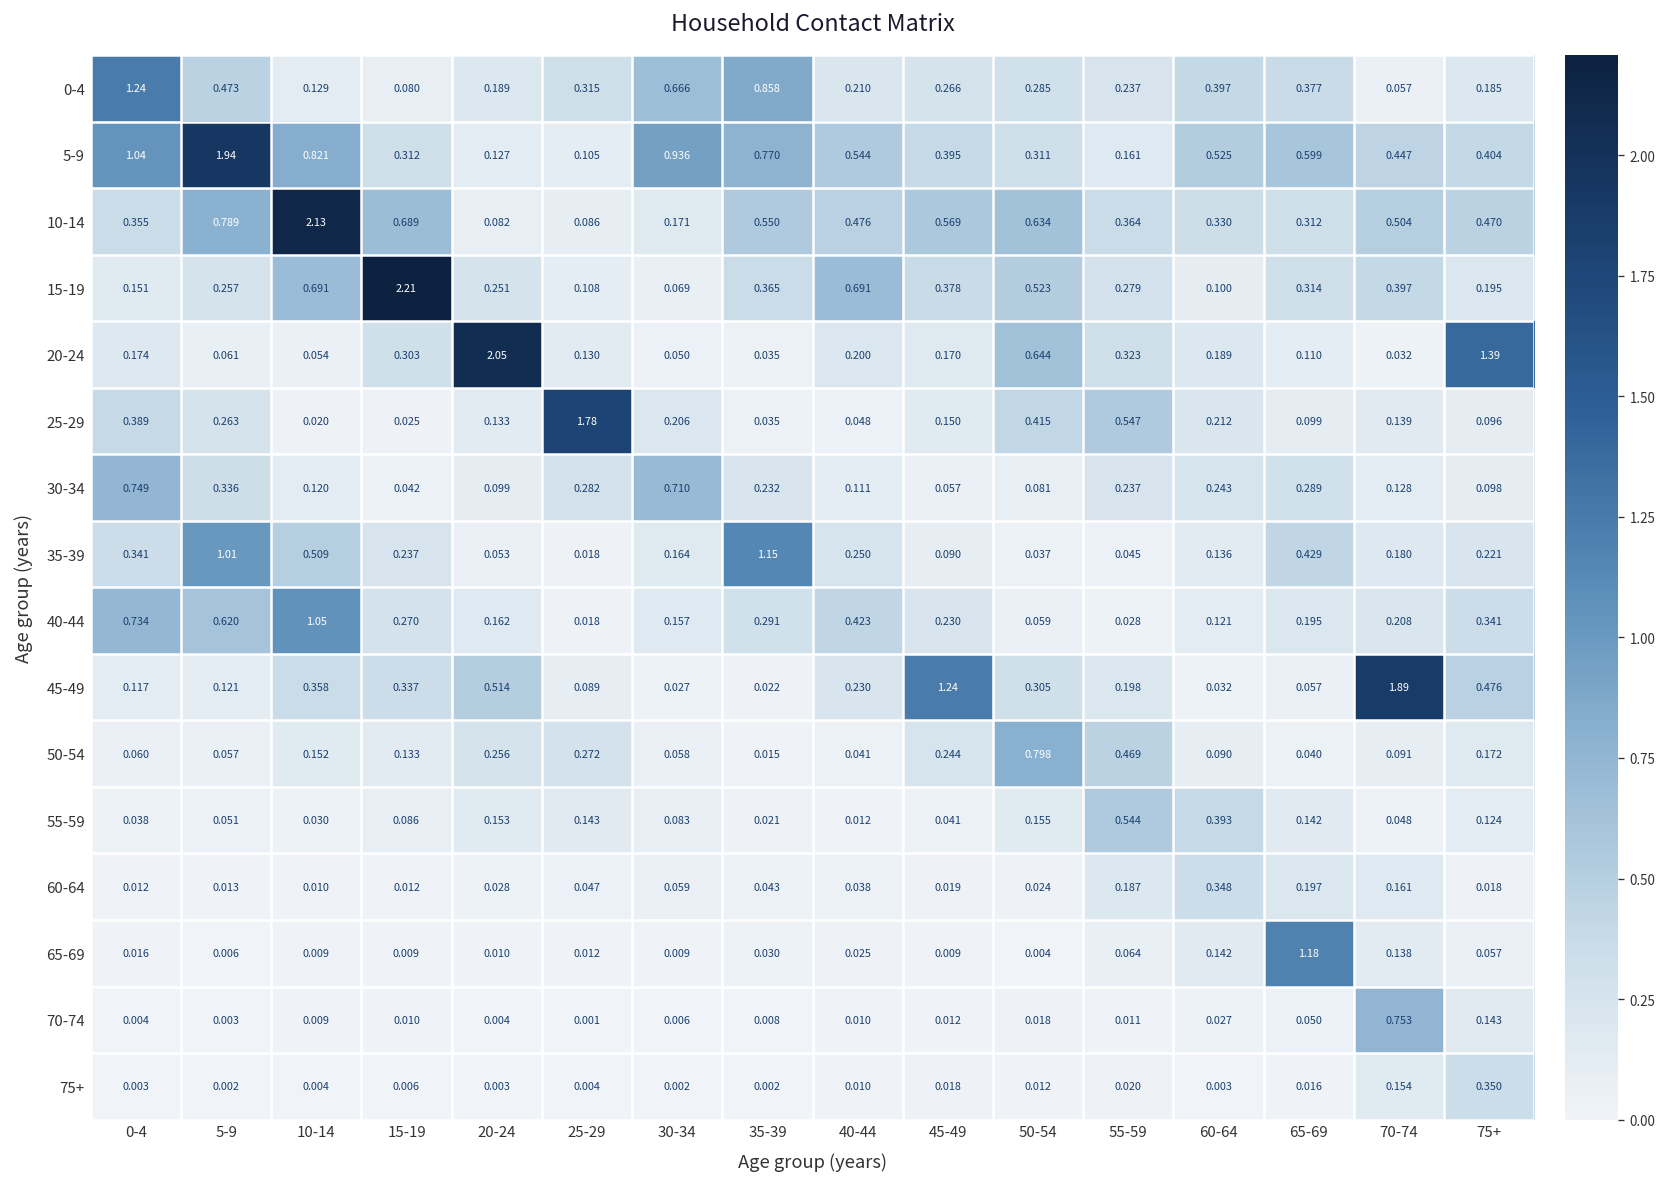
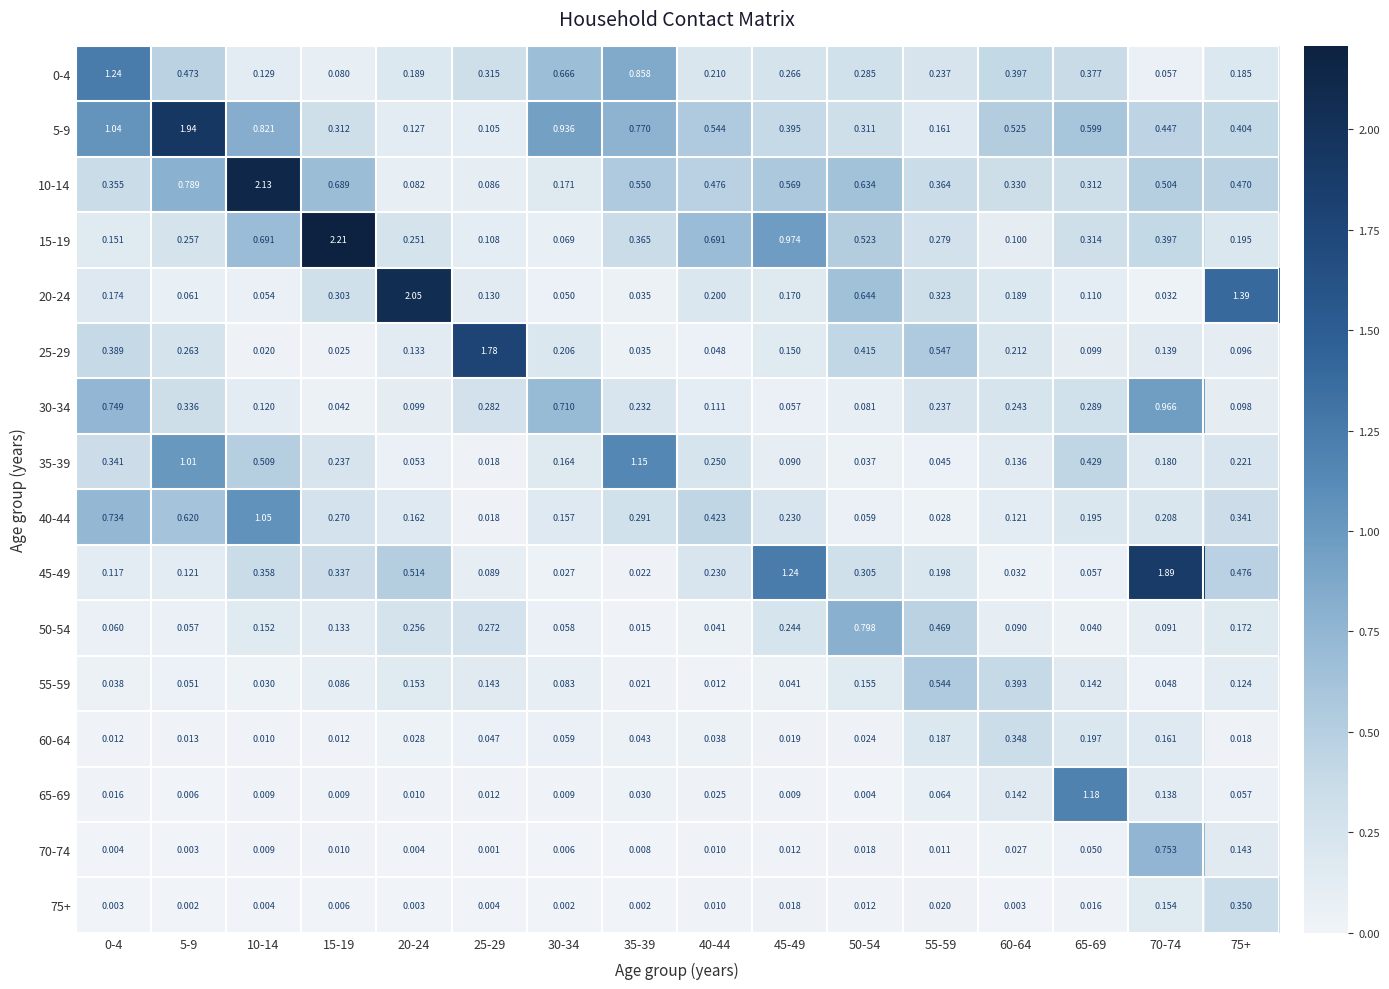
  {
    "15-19": {
      "0-4": 0.151,
      "5-9": 0.257,
      "10-14": 0.691,
      "15-19": 2.21,
      "20-24": 0.251,
      "25-29": 0.108,
      "30-34": 0.069,
      "35-39": 0.365,
      "40-44": 0.691,
-     "45-49": 0.378,
+     "45-49": 0.974,
      "50-54": 0.523,
      "55-59": 0.279,
      "60-64": 0.100,
      "65-69": 0.314,
      "70-74": 0.397,
      "75+": 0.195
    },
    "30-34": {
      "0-4": 0.749,
      "5-9": 0.336,
      "10-14": 0.120,
      "15-19": 0.042,
      "20-24": 0.099,
      "25-29": 0.282,
      "30-34": 0.710,
      "35-39": 0.232,
      "40-44": 0.111,
      "45-49": 0.057,
      "50-54": 0.081,
      "55-59": 0.237,
      "60-64": 0.243,
      "65-69": 0.289,
-     "70-74": 0.128,
+     "70-74": 0.966,
      "75+": 0.098
    }
  }
